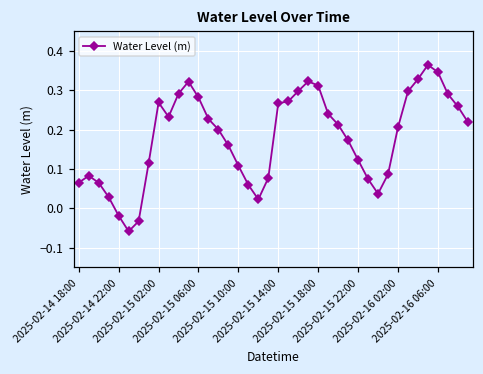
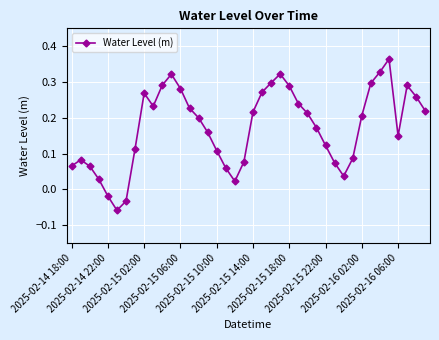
  {
    "2025-02-14 18:00": 0.07,
    "2025-02-14 22:00": -0.02,
    "2025-02-15 02:00": 0.27,
    "2025-02-15 06:00": 0.28,
    "2025-02-15 10:00": 0.11,
-   "2025-02-15 14:00": 0.27,
-   "2025-02-15 18:00": 0.31,
+   "2025-02-15 14:00": 0.22,
+   "2025-02-15 18:00": 0.29,
    "2025-02-15 22:00": 0.12,
    "2025-02-16 02:00": 0.21,
-   "2025-02-16 06:00": 0.35
+   "2025-02-16 06:00": 0.15
  }
